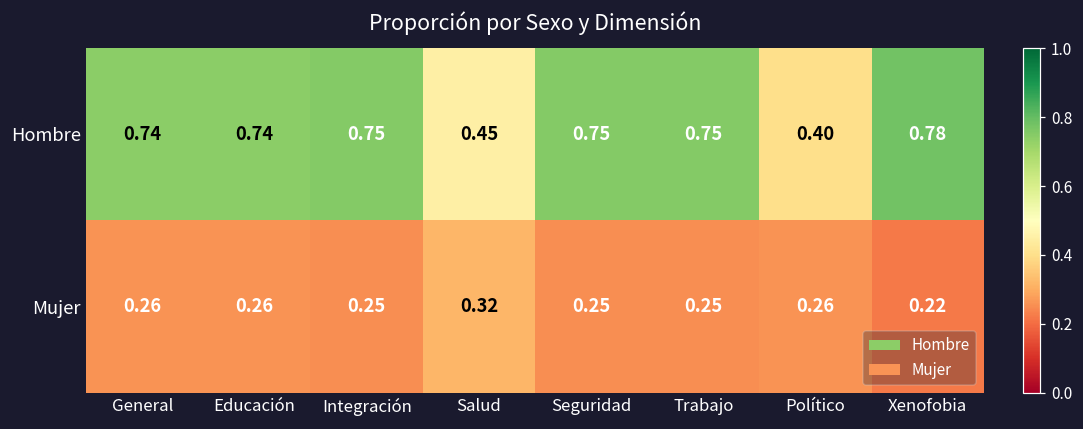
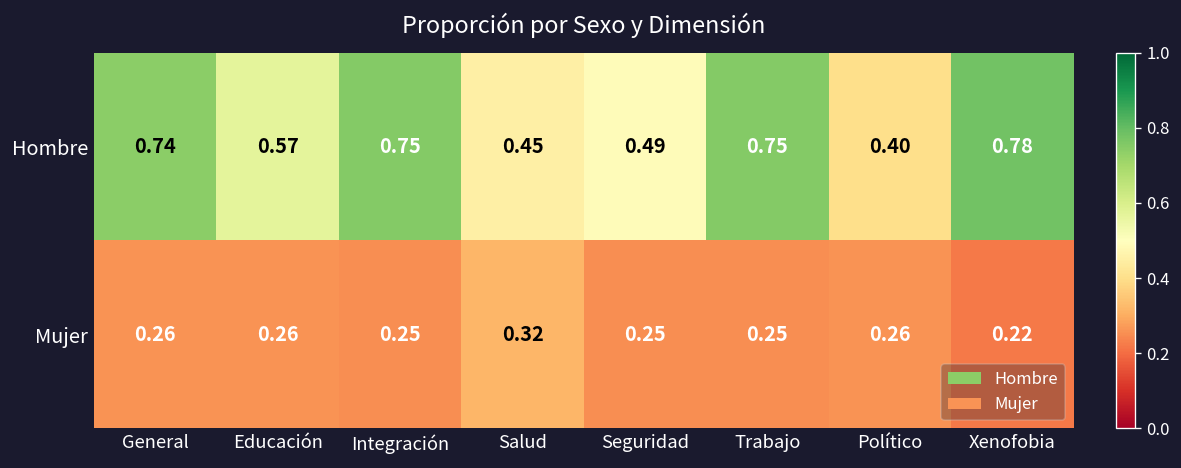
  {
    "Hombre": {
      "General": 0.74,
-     "Educación": 0.74,
+     "Educación": 0.57,
      "Integración": 0.75,
      "Salud": 0.45,
-     "Seguridad": 0.75,
+     "Seguridad": 0.49,
      "Trabajo": 0.75,
      "Político": 0.40,
      "Xenofobia": 0.78
    },
    "Mujer": {
      "General": 0.26,
      "Educación": 0.26,
      "Integración": 0.25,
      "Salud": 0.32,
      "Seguridad": 0.25,
      "Trabajo": 0.25,
      "Político": 0.26,
      "Xenofobia": 0.22
    }
  }
